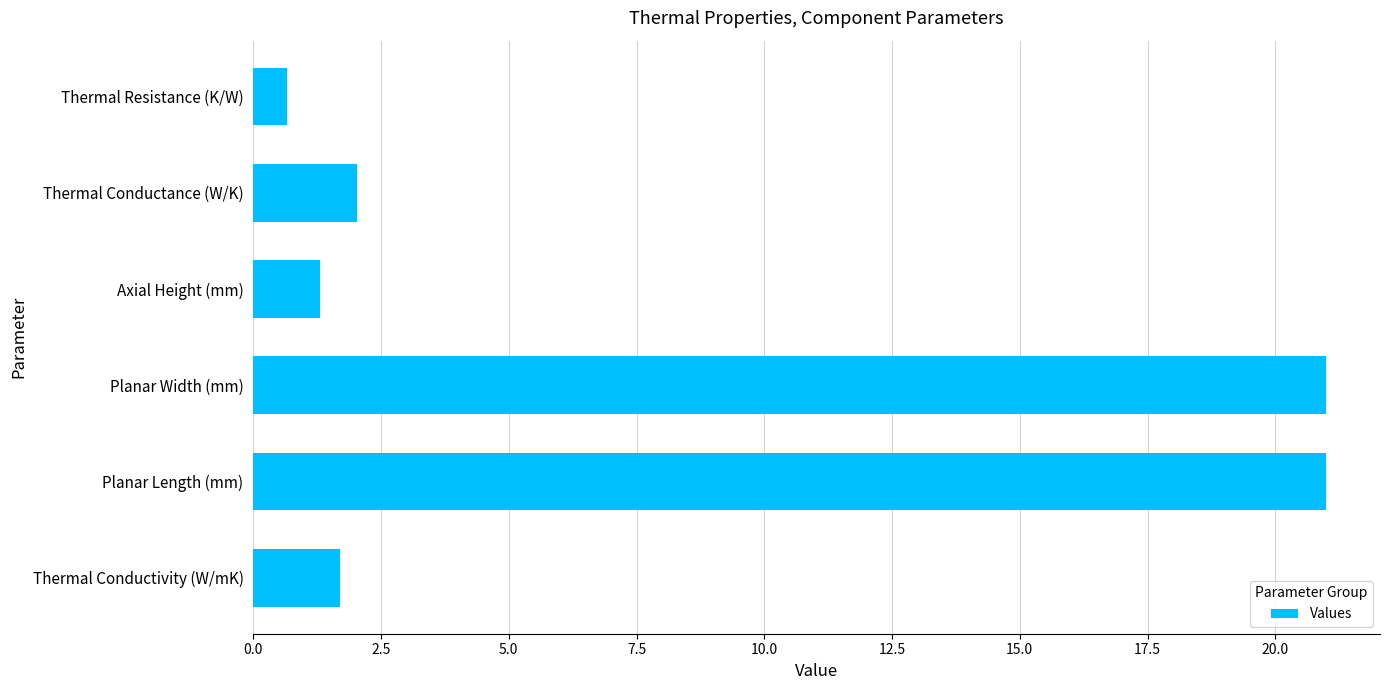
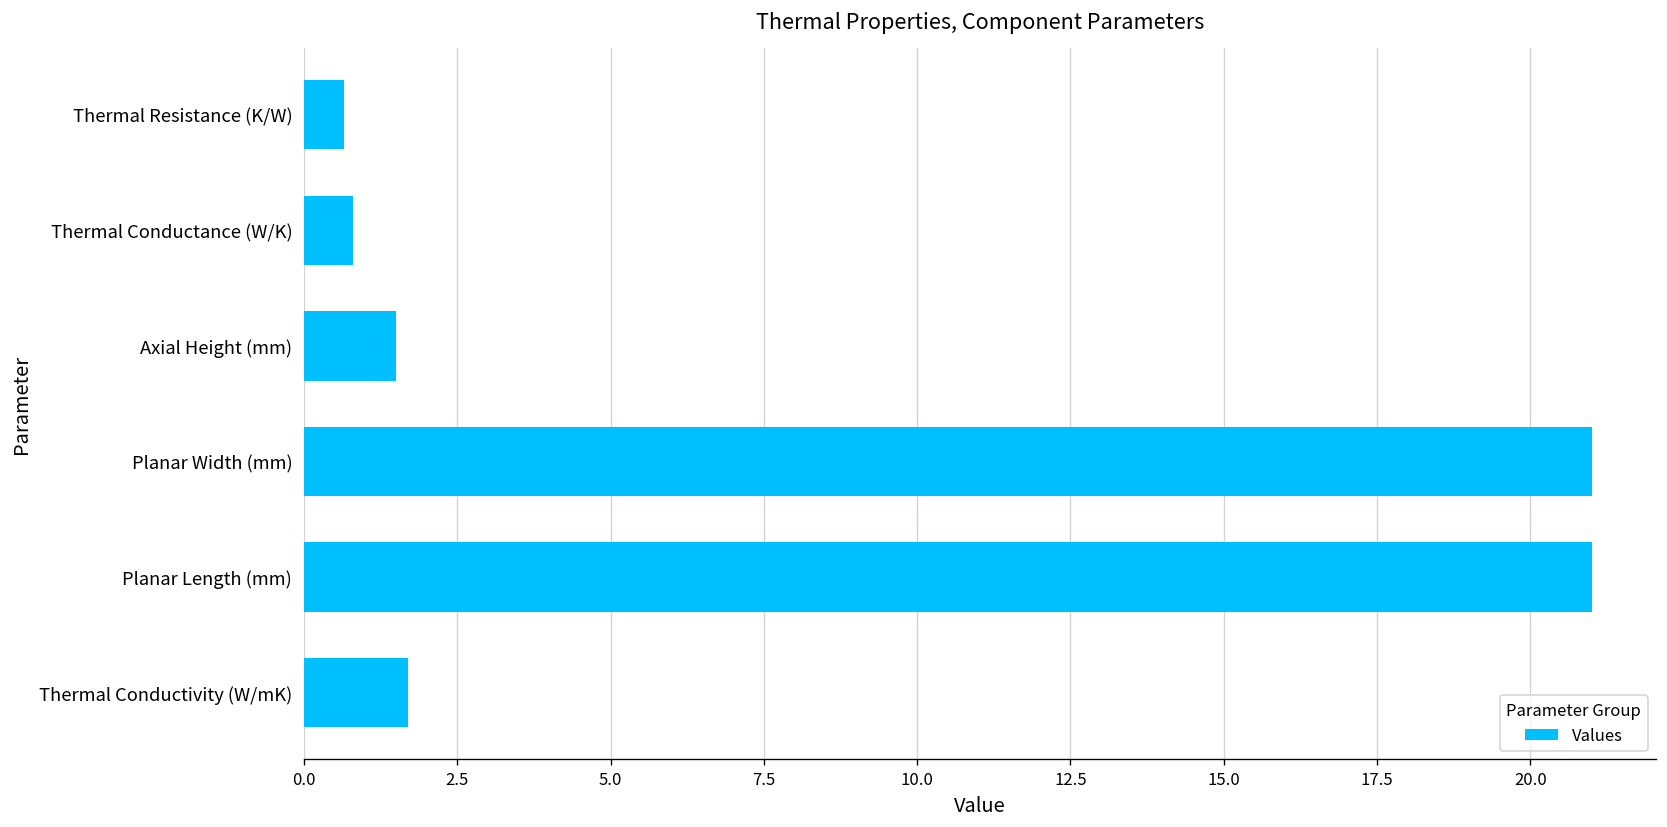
  {
    "Thermal Resistance (K/W)": 0.7,
-   "Thermal Conductance (W/K)": 2.0,
-   "Axial Height (mm)": 1.3,
+   "Thermal Conductance (W/K)": 0.8,
+   "Axial Height (mm)": 1.5,
    "Planar Width (mm)": 21.0,
    "Planar Length (mm)": 21.0,
    "Thermal Conductivity (W/mK)": 1.7
  }
